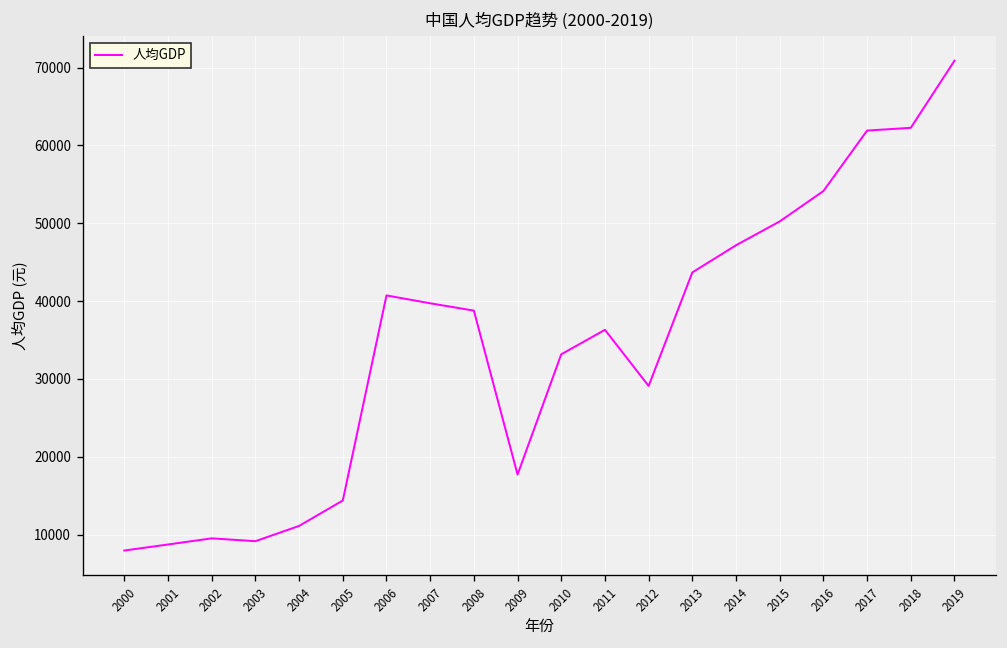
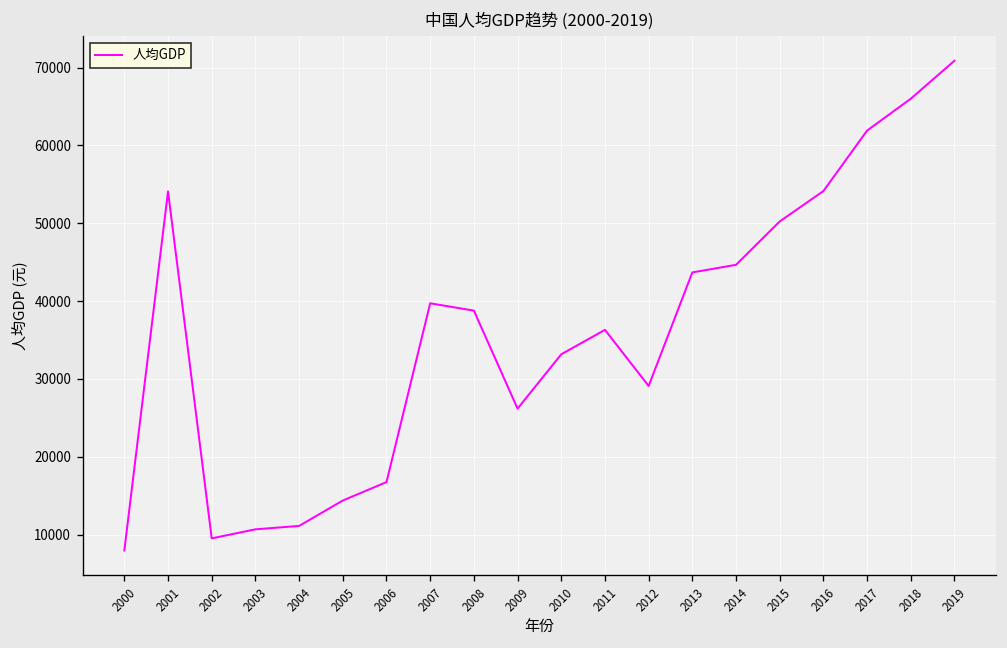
  {
    "2000": 8000,
-   "2001": 9000,
+   "2001": 54000,
    "2002": 10000,
-   "2003": 9000,
+   "2003": 11000,
    "2004": 11000,
    "2005": 14000,
-   "2006": 41000,
+   "2006": 17000,
    "2007": 40000,
    "2008": 39000,
-   "2009": 18000,
+   "2009": 26000,
    "2010": 33000,
    "2011": 36000,
    "2012": 29000,
    "2013": 44000,
-   "2014": 47000,
+   "2014": 45000,
    "2015": 50000,
    "2016": 54000,
    "2017": 62000,
-   "2018": 62000,
+   "2018": 66000,
    "2019": 71000
  }
